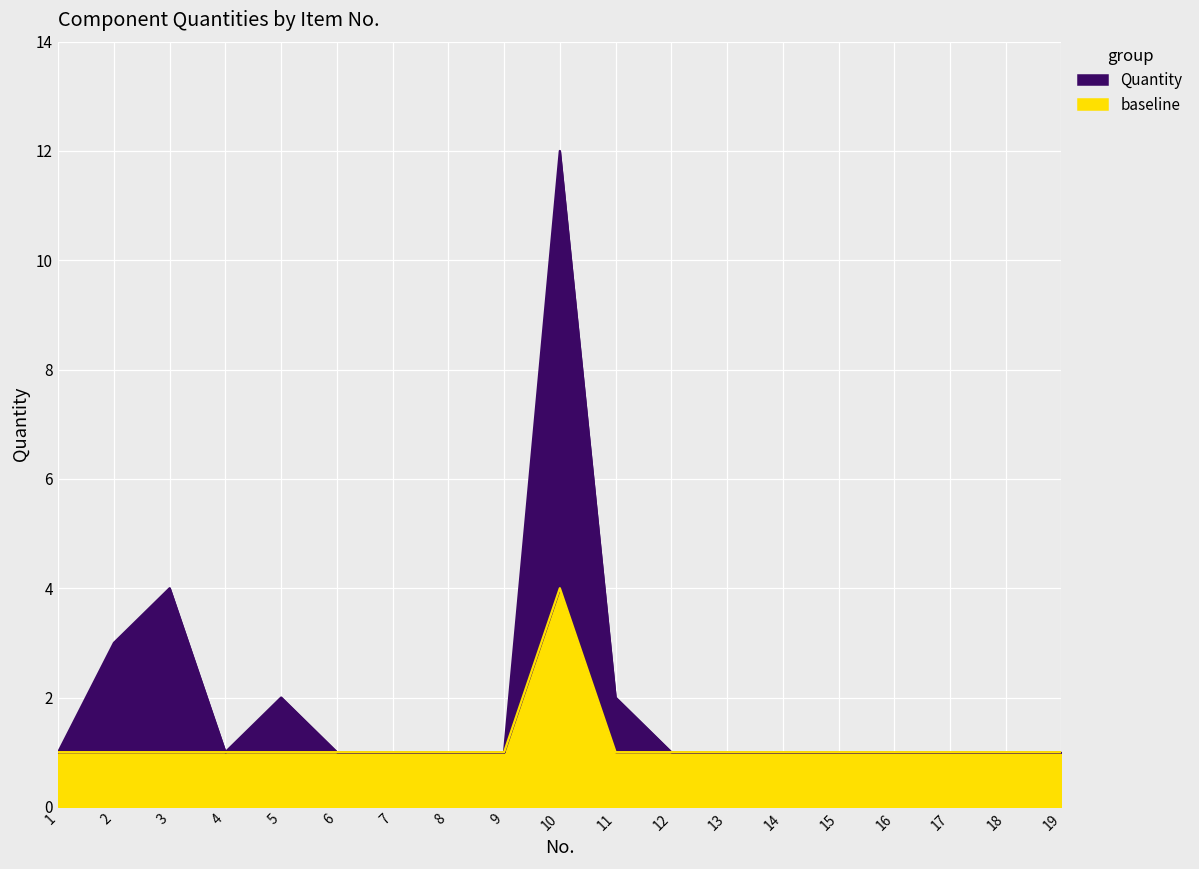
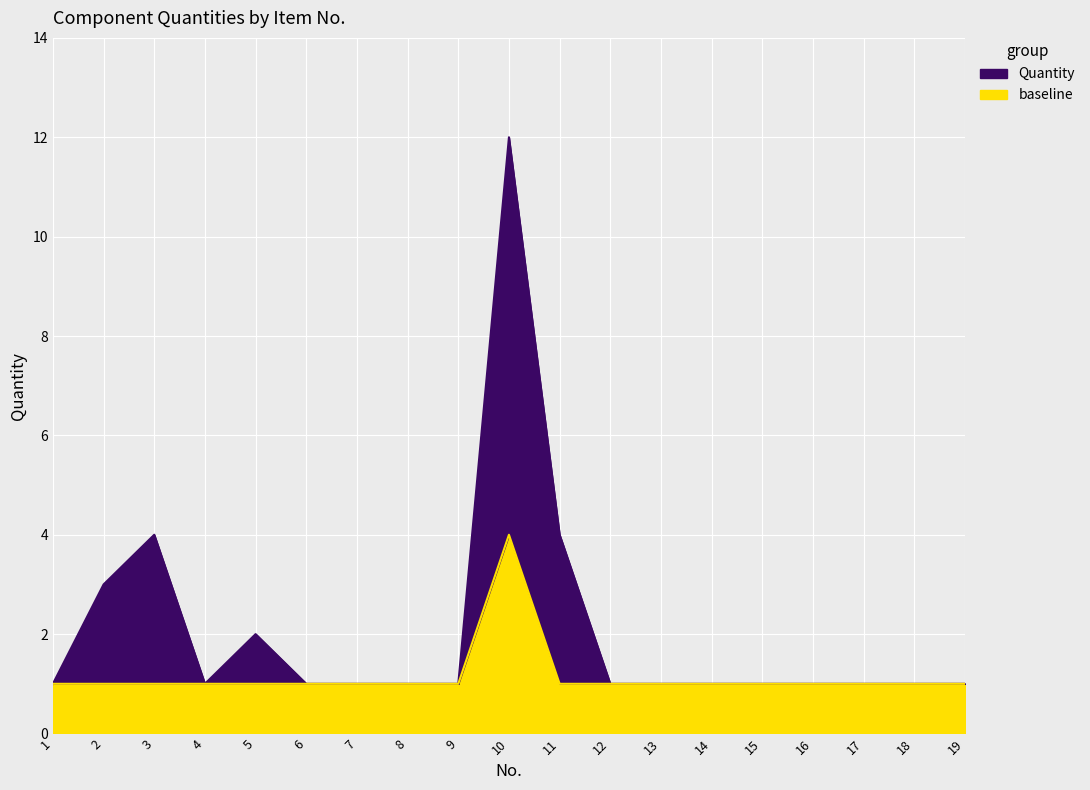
  {
    "Quantity": {
      "2": 3,
      "3": 4,
      "5": 2,
      "10": 12,
-     "11": 2
+     "11": 4
    },
    "baseline": {
      "2": 1,
      "3": 1,
      "5": 1,
      "10": 4,
      "11": 1
    }
  }
